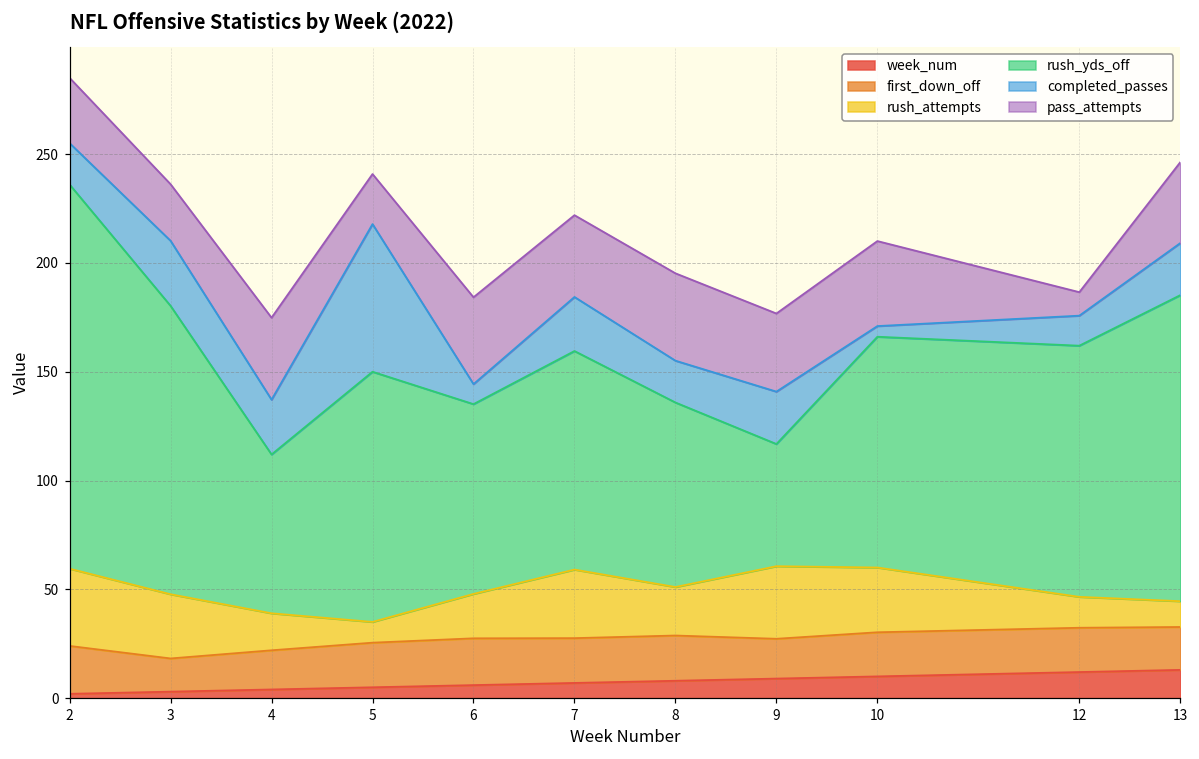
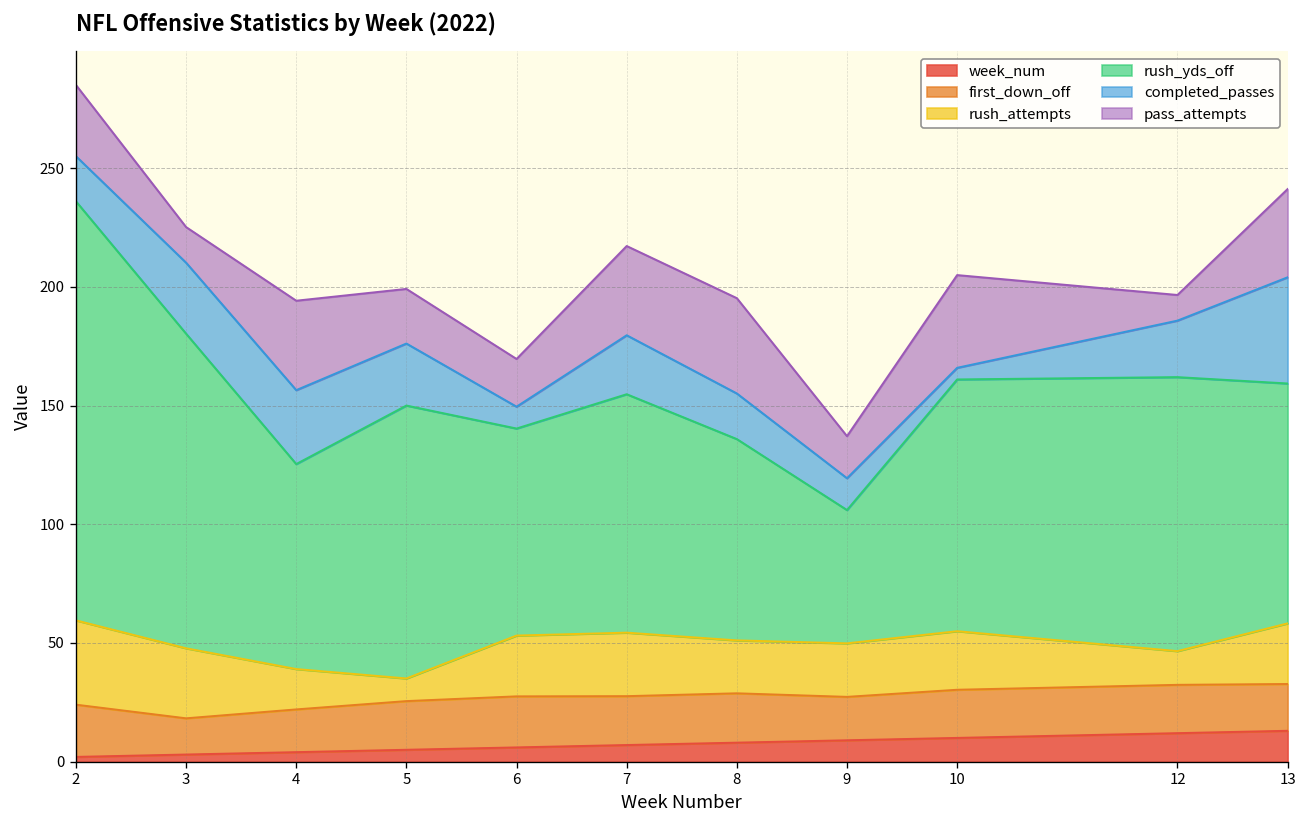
  {
    "rush_attempts": {
      "2": 36,
      "3": 30,
      "4": 17,
      "5": 10,
-     "6": 20,
-     "7": 32,
+     "6": 26,
+     "7": 27,
      "8": 22,
-     "9": 33,
-     "10": 30,
+     "9": 23,
+     "10": 25,
      "12": 14,
-     "13": 12
+     "13": 26
    },
    "rush_yds_off": {
      "2": 177,
      "3": 133,
-     "4": 73,
+     "4": 86,
      "5": 115,
      "6": 87,
      "7": 100,
      "8": 85,
      "9": 56,
      "10": 106,
      "12": 115,
-     "13": 141
+     "13": 101
    },
    "completed_passes": {
      "2": 19,
      "3": 30,
-     "4": 25,
-     "5": 68,
+     "4": 31,
+     "5": 26,
      "6": 9,
      "7": 25,
      "8": 19,
-     "9": 24,
+     "9": 13,
      "10": 5,
-     "12": 14,
-     "13": 24
+     "12": 24,
+     "13": 45
    },
    "pass_attempts": {
      "2": 30,
-     "3": 26,
+     "3": 15,
      "4": 38,
      "5": 23,
-     "6": 40,
+     "6": 20,
      "7": 38,
      "8": 40,
-     "9": 36,
+     "9": 18,
      "10": 39,
      "12": 11,
      "13": 37
    }
  }
